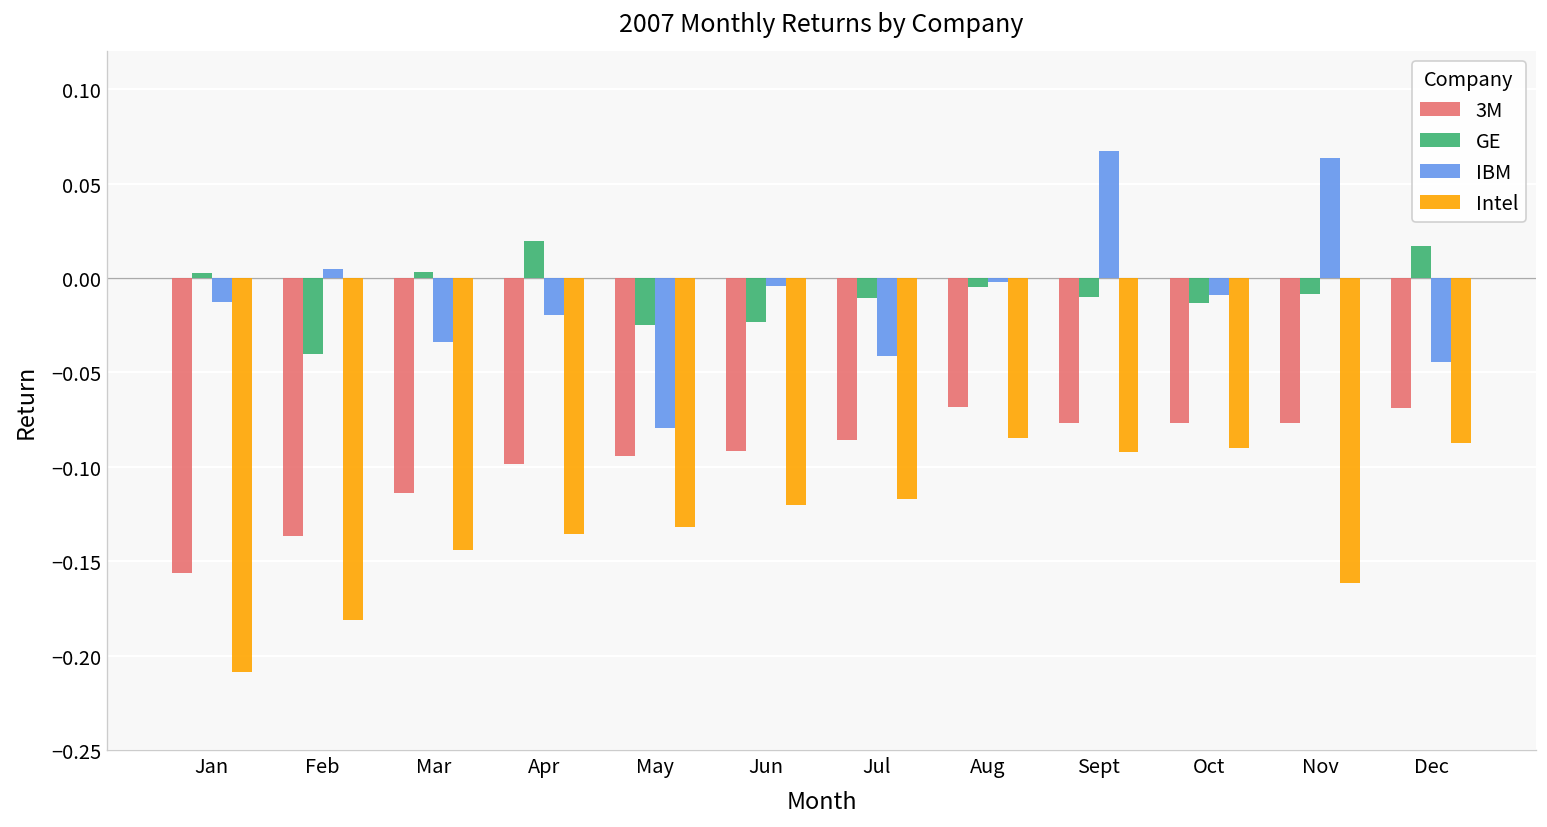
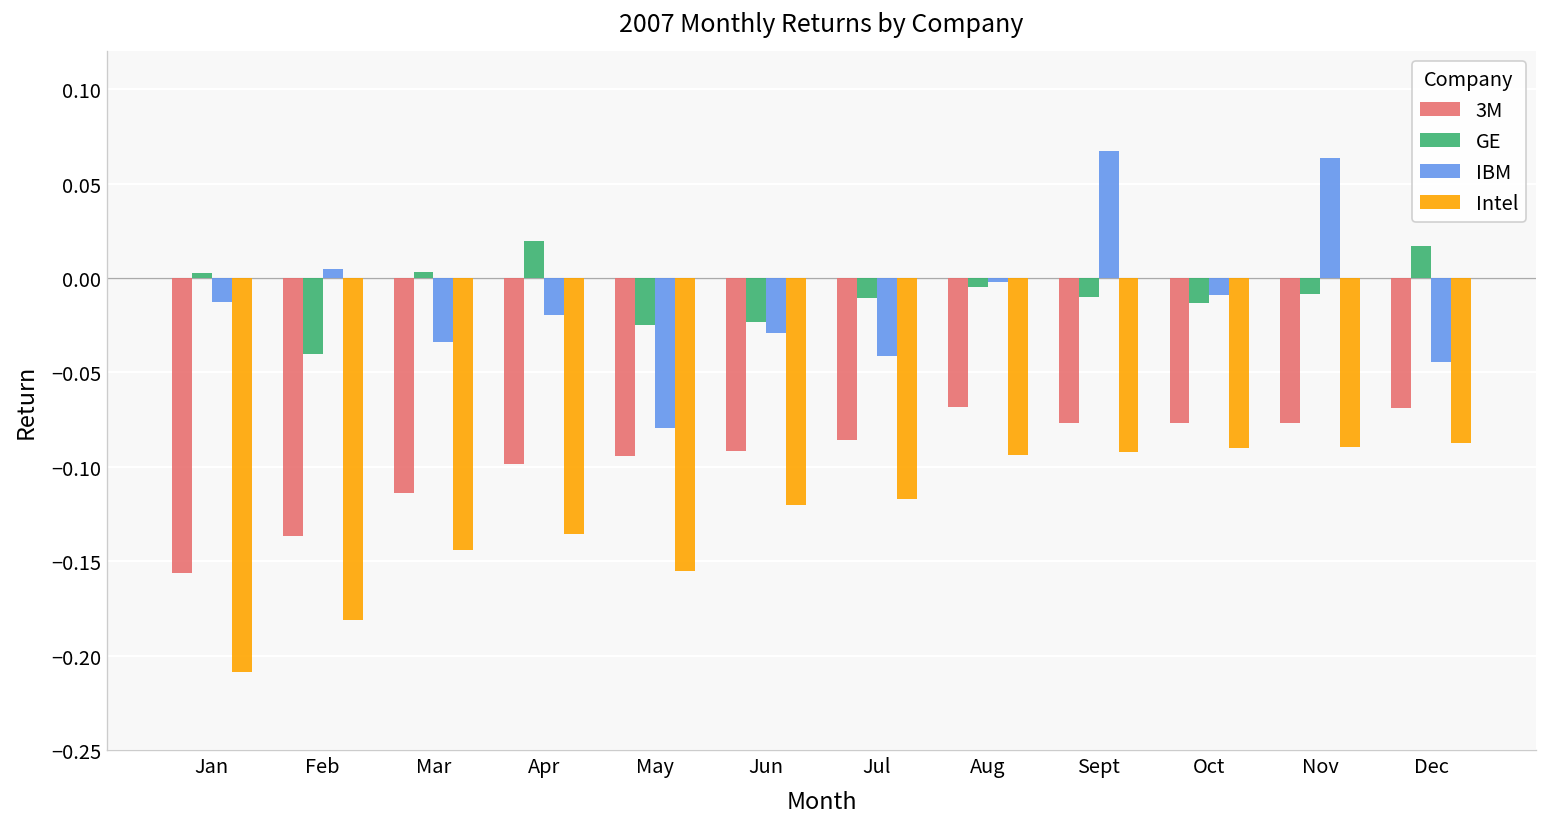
  {
    "3M": {
      "Jan": -0.156,
      "Feb": -0.137,
      "Mar": -0.114,
      "Apr": -0.098,
      "May": -0.094,
      "Jun": -0.091,
      "Jul": -0.086,
      "Aug": -0.068,
      "Sept": -0.077,
      "Oct": -0.077,
      "Nov": -0.077,
      "Dec": -0.069
    },
    "GE": {
      "Jan": 0.002,
      "Feb": -0.040,
      "Mar": 0.003,
      "Apr": 0.020,
      "May": -0.025,
      "Jun": -0.023,
      "Jul": -0.011,
      "Aug": -0.005,
      "Sept": -0.010,
      "Oct": -0.013,
      "Nov": -0.009,
      "Dec": 0.017
    },
    "IBM": {
      "Jan": -0.013,
      "Feb": 0.005,
      "Mar": -0.034,
      "Apr": -0.020,
      "May": -0.079,
-     "Jun": -0.004,
+     "Jun": -0.029,
      "Jul": -0.041,
      "Aug": -0.002,
      "Sept": 0.067,
      "Oct": -0.009,
      "Nov": 0.064,
      "Dec": -0.044
    },
    "Intel": {
      "Jan": -0.209,
      "Feb": -0.181,
      "Mar": -0.144,
      "Apr": -0.136,
-     "May": -0.132,
+     "May": -0.155,
      "Jun": -0.120,
      "Jul": -0.117,
-     "Aug": -0.085,
+     "Aug": -0.093,
      "Sept": -0.092,
      "Oct": -0.090,
-     "Nov": -0.161,
+     "Nov": -0.090,
      "Dec": -0.087
    }
  }
